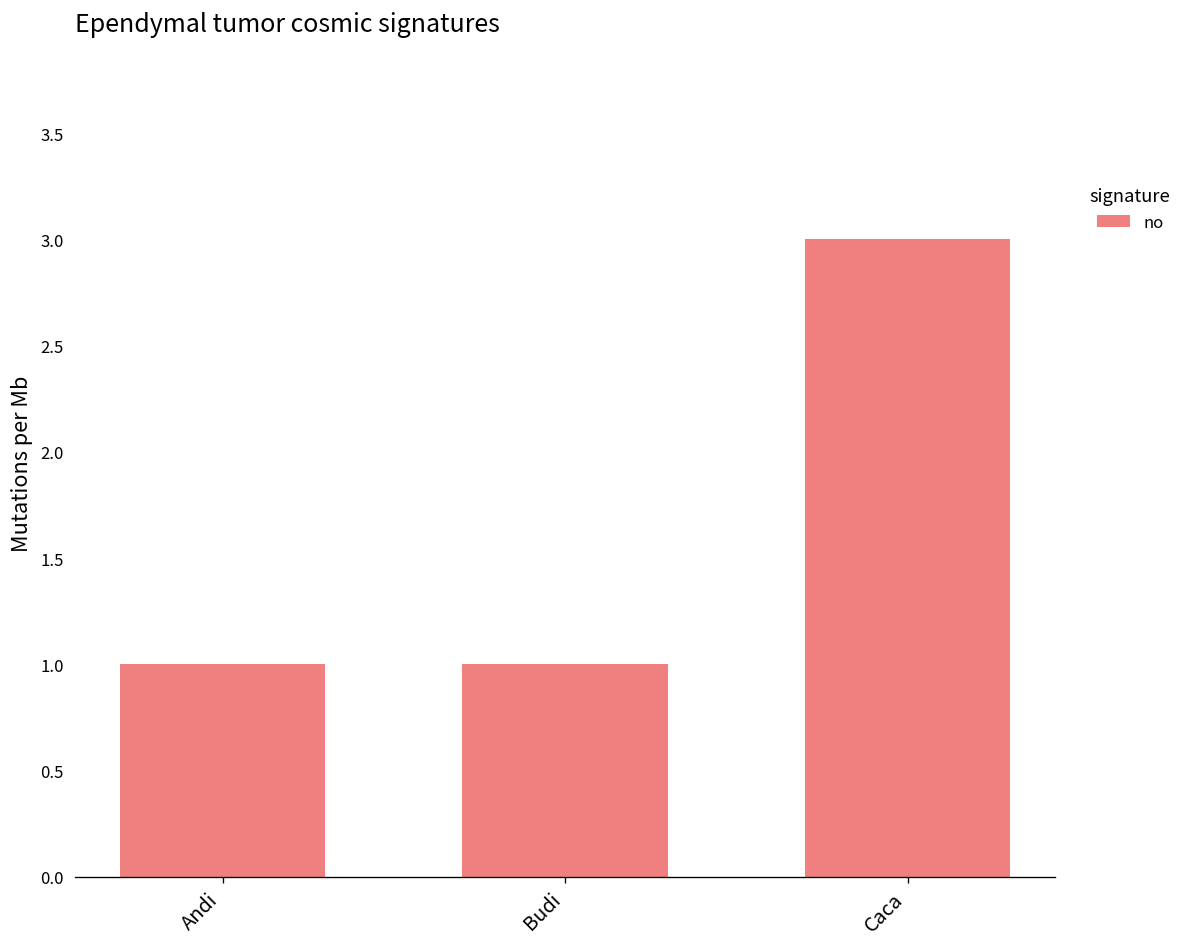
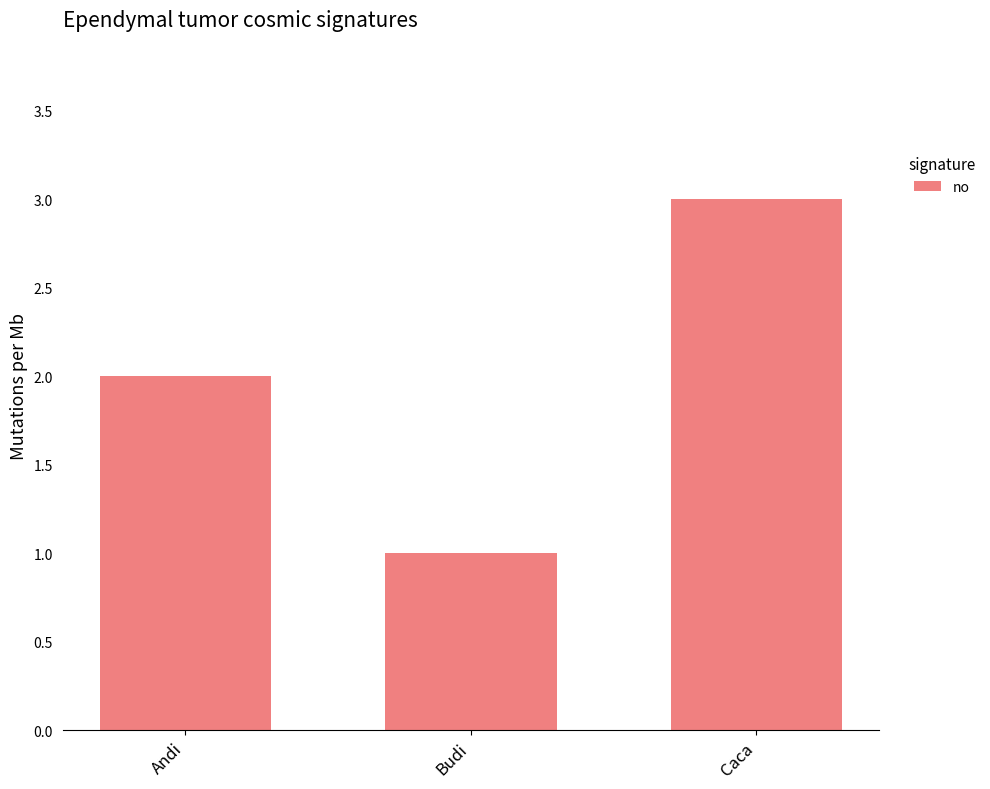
  {
-   "Andi": 1,
+   "Andi": 2,
    "Budi": 1,
    "Caca": 3
  }
